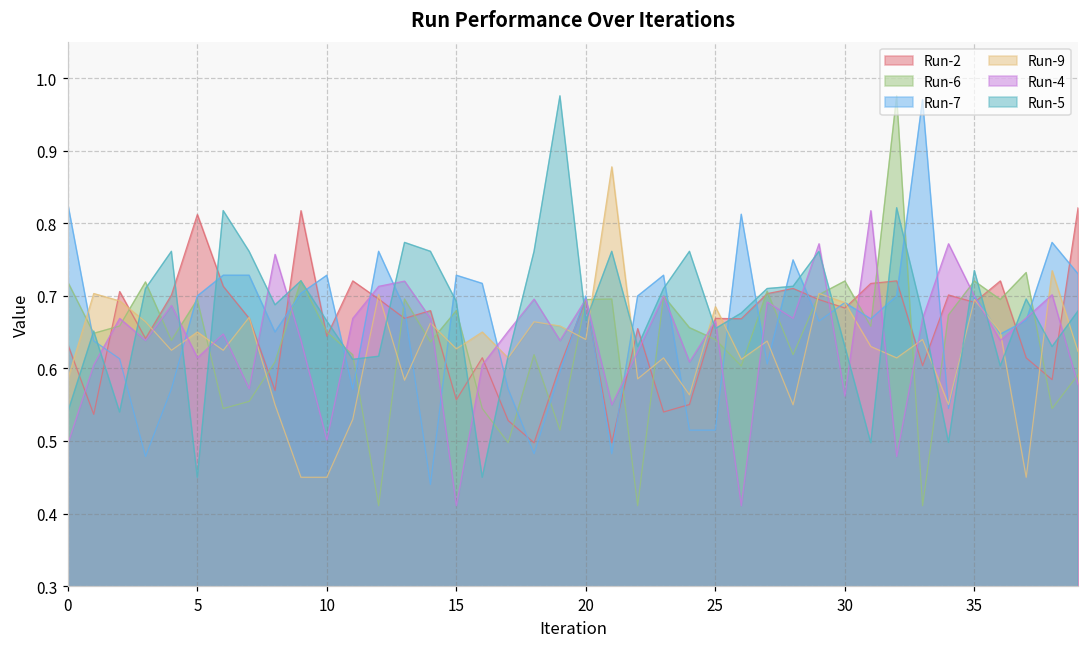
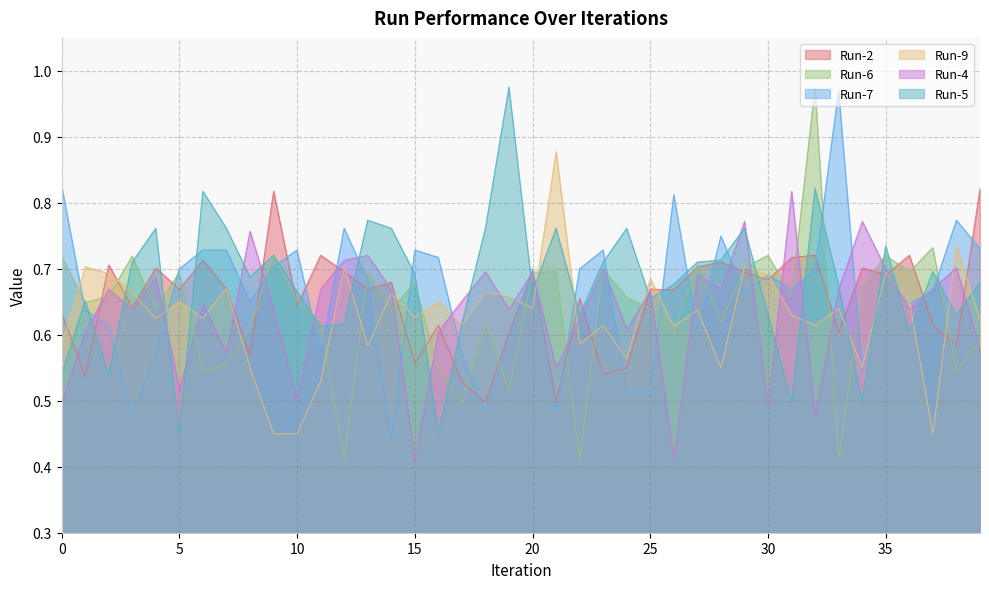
  {
    "Run-2": {
      "0": 0.63,
-     "5": 0.81,
+     "5": 0.67,
      "10": 0.64,
      "15": 0.56,
      "30": 0.68,
      "35": 0.69
    },
    "Run-4": {
      "0": 0.50,
-     "5": 0.61,
+     "5": 0.52,
      "10": 0.50,
      "15": 0.41,
-     "30": 0.56
+     "30": 0.49
    }
  }
